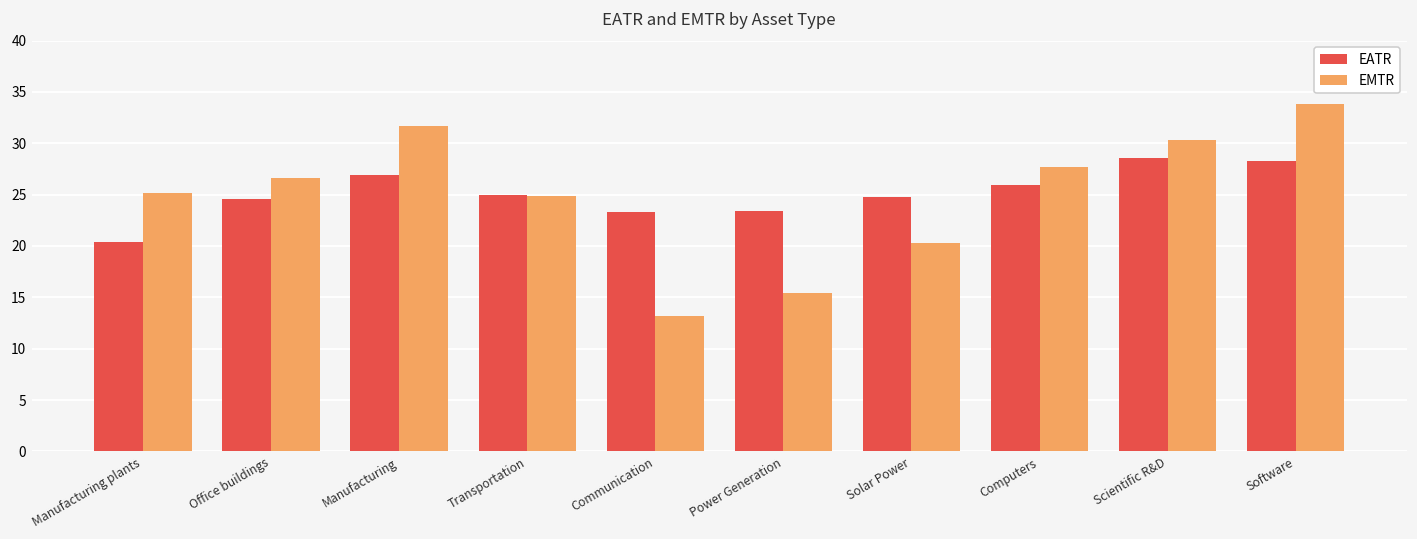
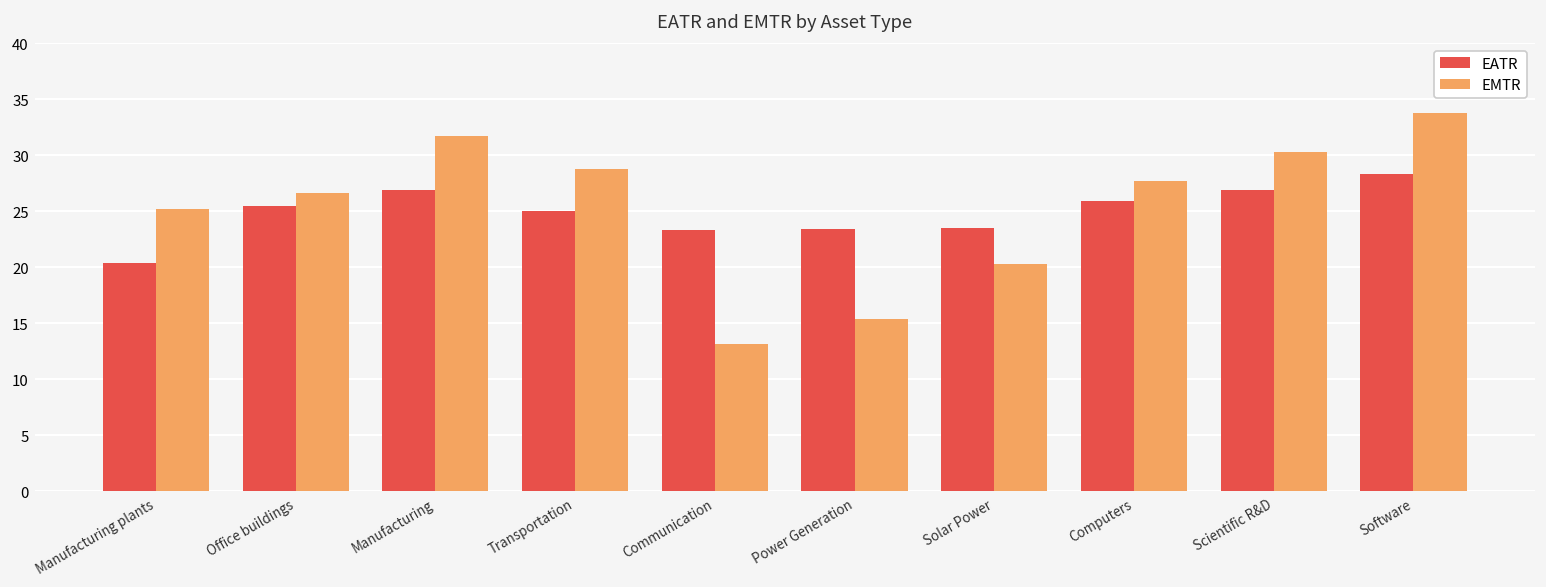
  {
    "EATR": {
      "Manufacturing plants": 20,
-     "Office buildings": 25,
+     "Office buildings": 26,
      "Manufacturing": 27,
      "Transportation": 25,
      "Communication": 23,
      "Power Generation": 23,
-     "Solar Power": 25,
+     "Solar Power": 24,
      "Computers": 26,
-     "Scientific R&D": 29,
+     "Scientific R&D": 27,
      "Software": 28
    },
    "EMTR": {
      "Manufacturing plants": 25,
      "Office buildings": 27,
      "Manufacturing": 32,
-     "Transportation": 25,
+     "Transportation": 29,
      "Communication": 13,
      "Power Generation": 15,
      "Solar Power": 20,
      "Computers": 28,
      "Scientific R&D": 30,
      "Software": 34
    }
  }
